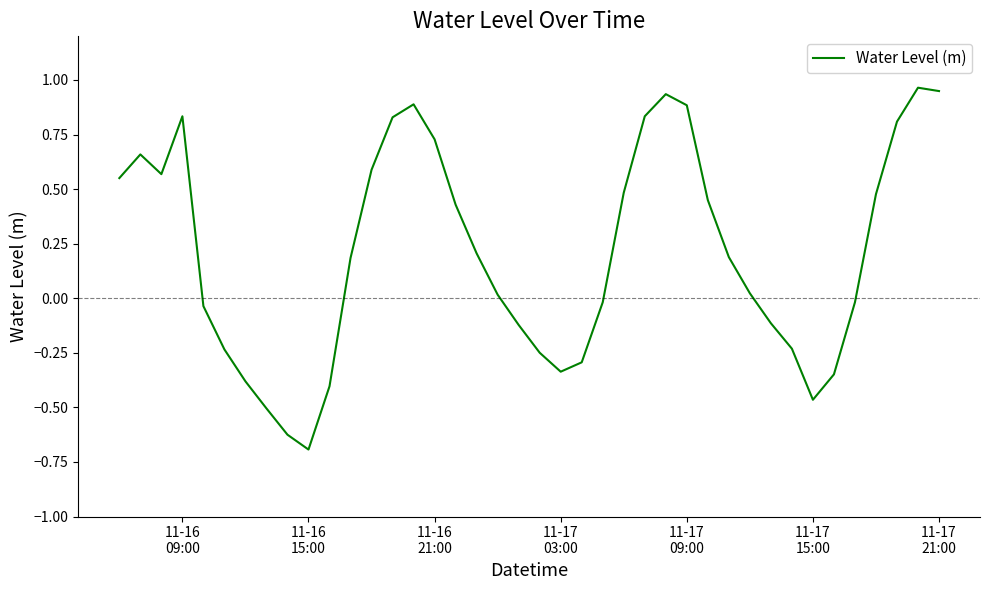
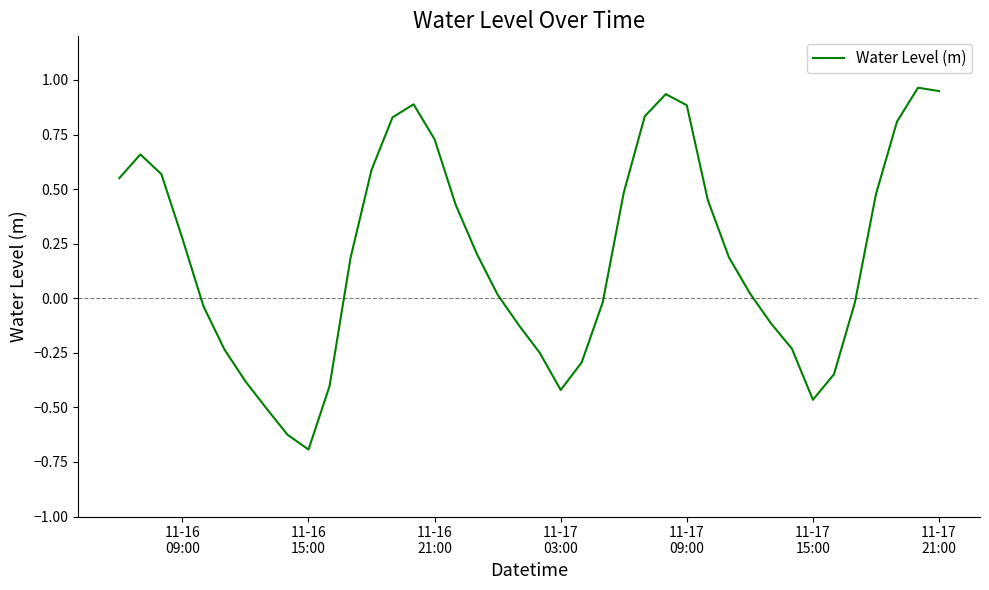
  {
-   "11-16 09:00": 0.83,
+   "11-16 09:00": 0.27,
    "11-16 15:00": -0.69,
    "11-16 21:00": 0.73,
-   "11-17 03:00": -0.34,
+   "11-17 03:00": -0.42,
    "11-17 09:00": 0.88,
    "11-17 15:00": -0.47,
    "11-17 21:00": 0.95
  }
